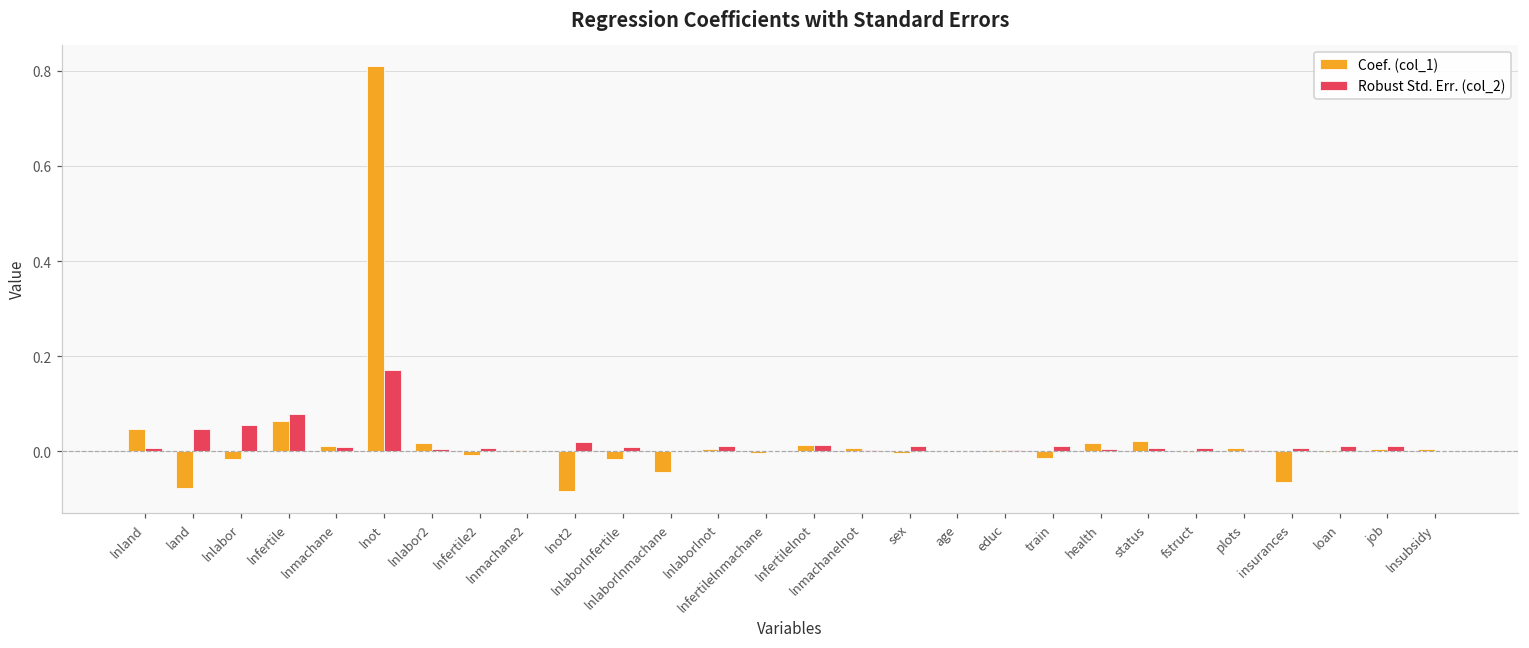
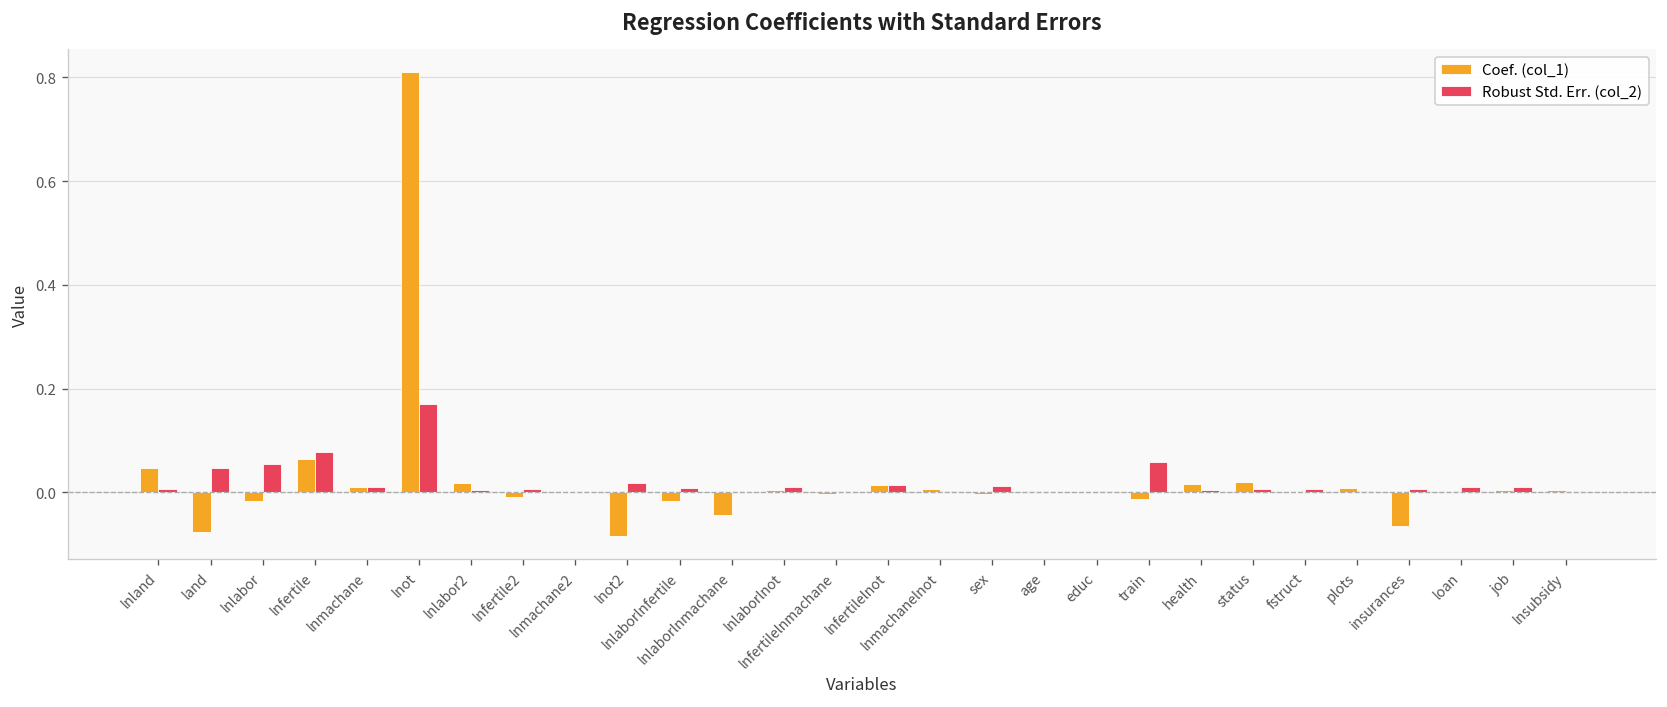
  {
    "Coef. (col_1)": {
      "lnland": 0.05,
      "land": -0.08,
      "lnlabor": -0.02,
      "lnfertile": 0.06,
      "lnmachane": 0.01,
      "lnot": 0.81,
      "lnlabor2": 0.02,
      "lnfertile2": -0.01,
      "lnot2": -0.08,
      "lnlaborlnfertile": -0.02,
      "lnlaborlnmachane": -0.04,
      "lnfertilelnot": 0.01,
      "lnmachanelnot": 0.01,
      "age": 0.00,
      "train": -0.01,
      "health": 0.02,
      "status": 0.02,
      "plots": 0.01,
      "insurances": -0.06
    },
    "Robust Std. Err. (col_2)": {
      "lnland": 0.01,
      "land": 0.05,
      "lnlabor": 0.06,
      "lnfertile": 0.08,
      "lnmachane": 0.01,
      "lnot": 0.17,
      "lnfertile2": 0.01,
      "lnmachane2": 0.00,
      "lnot2": 0.02,
      "lnlaborlnfertile": 0.01,
      "lnlaborlnot": 0.01,
      "lnfertilelnot": 0.01,
      "sex": 0.01,
      "age": 0.00,
-     "train": 0.01,
+     "train": 0.06,
      "status": 0.01,
      "fstruct": 0.01,
      "insurances": 0.01,
      "loan": 0.01,
      "job": 0.01
    }
  }
